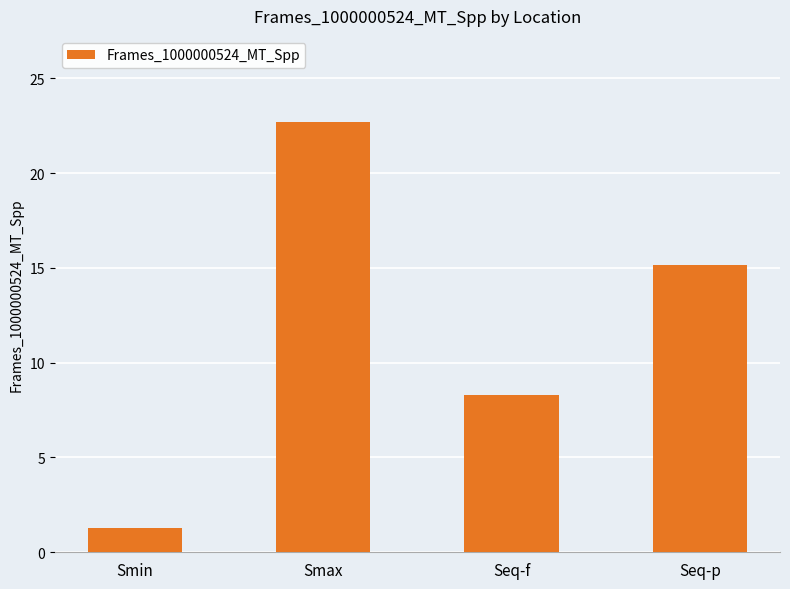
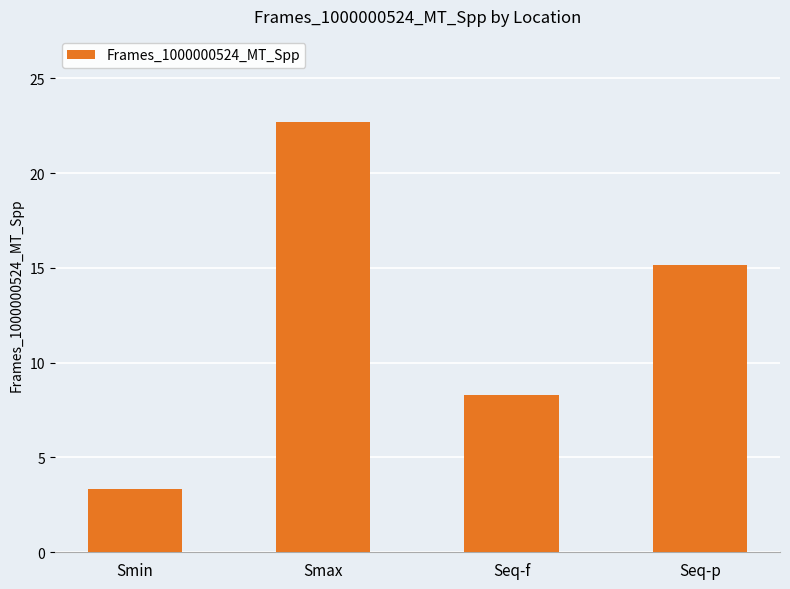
  {
-   "Smin": 1.3,
+   "Smin": 3.3,
    "Smax": 22.7,
    "Seq-f": 8.3,
    "Seq-p": 15.2
  }
